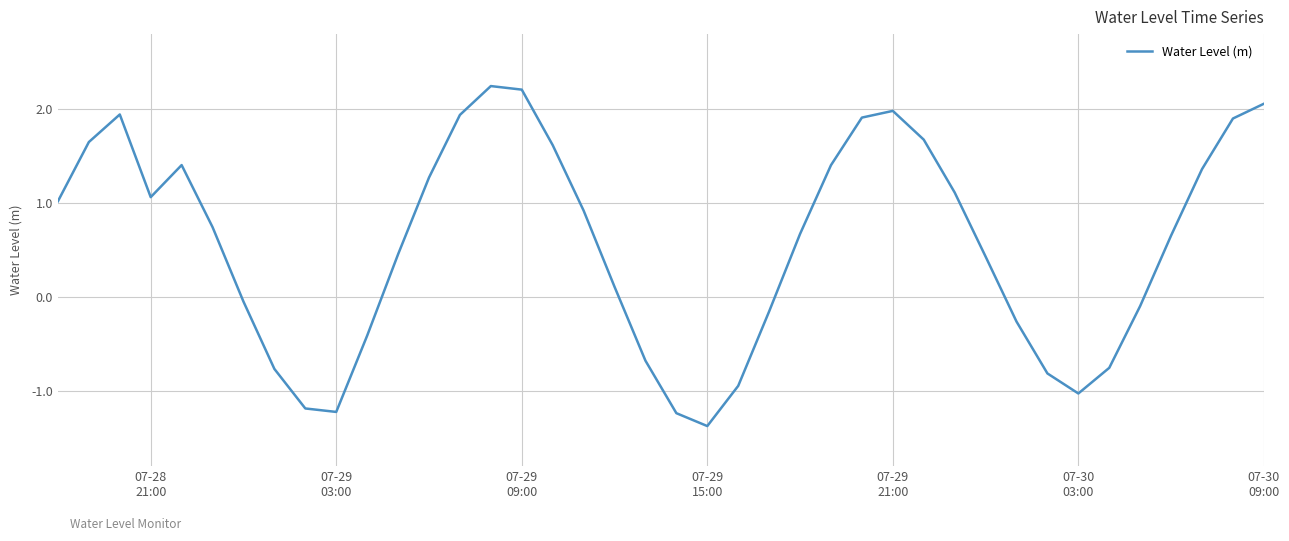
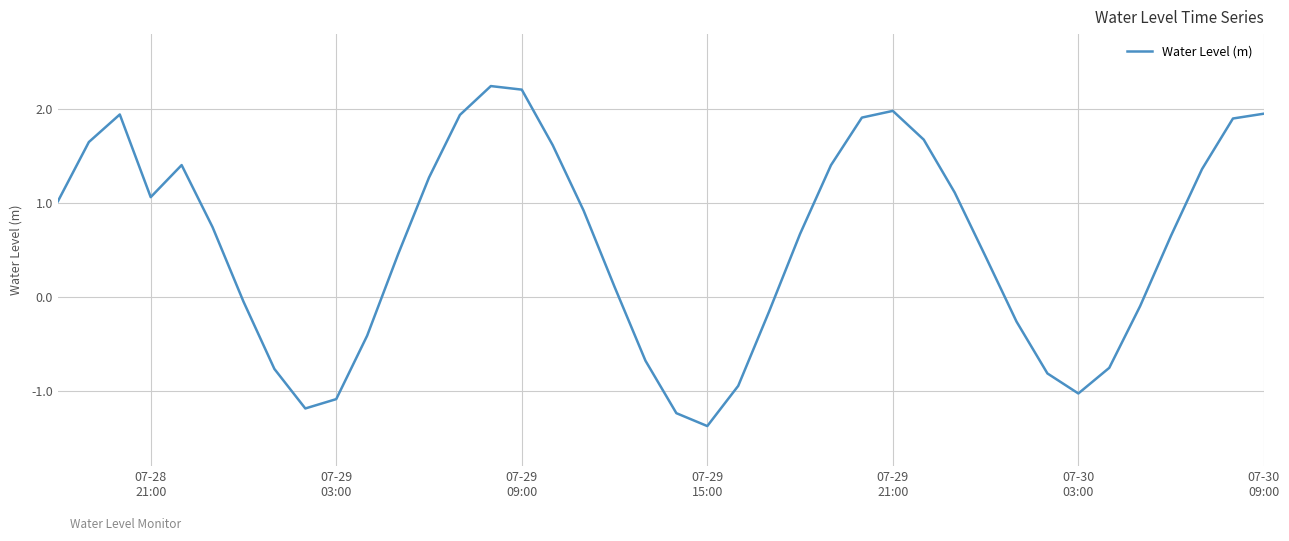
  {
    "07-28 21:00": 1.1,
-   "07-29 03:00": -1.2,
+   "07-29 03:00": -1.1,
    "07-29 09:00": 2.2,
    "07-29 15:00": -1.4,
    "07-29 21:00": 2.0,
    "07-30 03:00": -1.0,
-   "07-30 09:00": 2.1
+   "07-30 09:00": 2.0
  }
